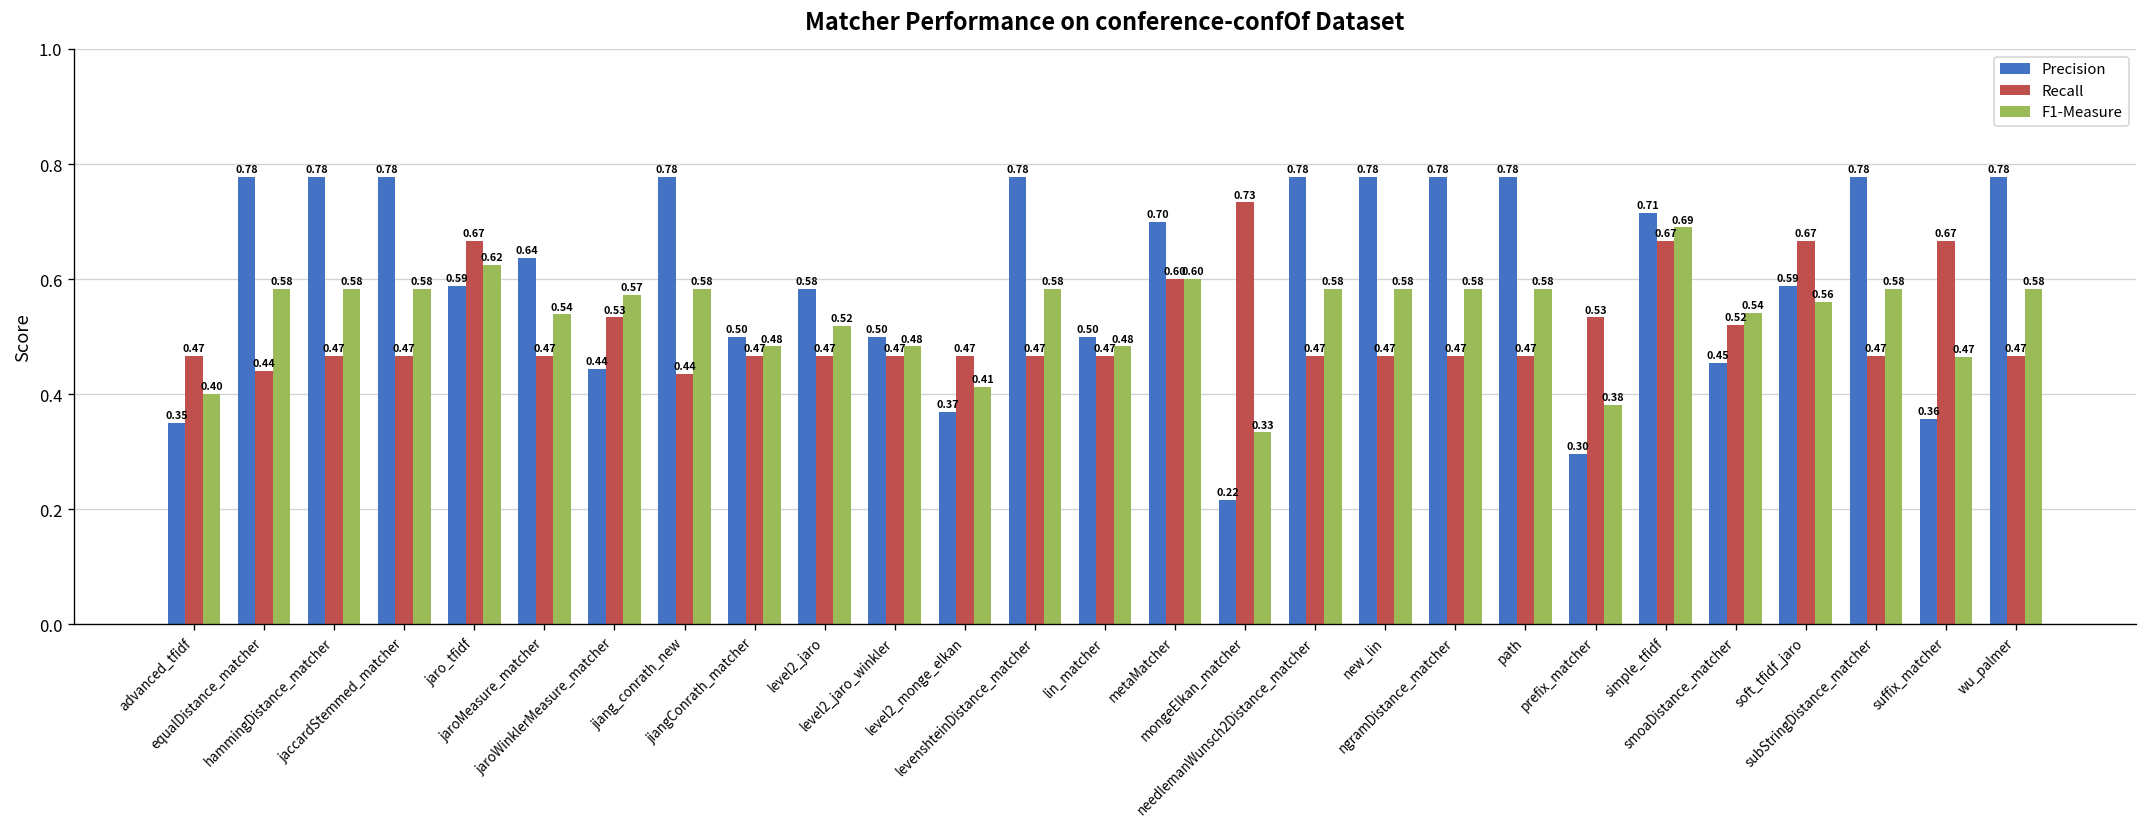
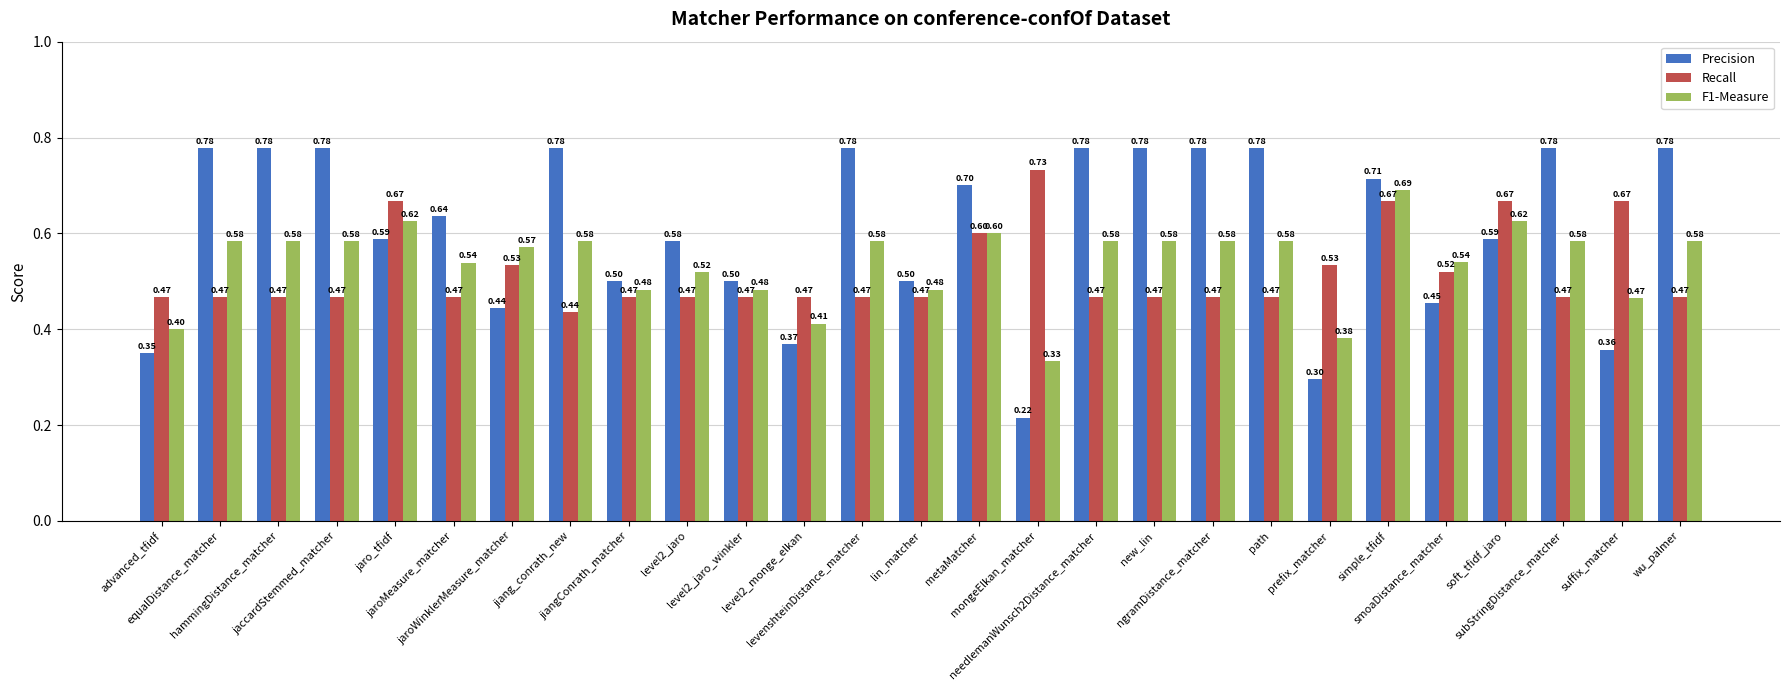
  {
    "Precision": {
      "advanced_tfidf": 0.35,
      "equalDistance_matcher": 0.78,
      "hammingDistance_matcher": 0.78,
      "jaccardStemmed_matcher": 0.78,
      "jaro_tfidf": 0.59,
      "jaroMeasure_matcher": 0.64,
      "jaroWinklerMeasure_matcher": 0.44,
      "jiang_conrath_new": 0.78,
      "jiangConrath_matcher": 0.50,
      "level2_jaro": 0.58,
      "level2_jaro_winkler": 0.50,
      "level2_monge_elkan": 0.37,
      "levenshteinDistance_matcher": 0.78,
      "lin_matcher": 0.50,
      "metaMatcher": 0.70,
      "mongeElkan_matcher": 0.22,
      "needlemanWunsch2Distance_matcher": 0.78,
      "new_lin": 0.78,
      "ngramDistance_matcher": 0.78,
      "path": 0.78,
      "prefix_matcher": 0.30,
      "simple_tfidf": 0.71,
      "smoaDistance_matcher": 0.45,
      "soft_tfidf_jaro": 0.59,
      "subStringDistance_matcher": 0.78,
      "suffix_matcher": 0.36,
      "wu_palmer": 0.78
    },
    "Recall": {
      "advanced_tfidf": 0.47,
-     "equalDistance_matcher": 0.44,
+     "equalDistance_matcher": 0.47,
      "hammingDistance_matcher": 0.47,
      "jaccardStemmed_matcher": 0.47,
      "jaro_tfidf": 0.67,
      "jaroMeasure_matcher": 0.47,
      "jaroWinklerMeasure_matcher": 0.53,
      "jiang_conrath_new": 0.44,
      "jiangConrath_matcher": 0.47,
      "level2_jaro": 0.47,
      "level2_jaro_winkler": 0.47,
      "level2_monge_elkan": 0.47,
      "levenshteinDistance_matcher": 0.47,
      "lin_matcher": 0.47,
      "mongeElkan_matcher": 0.73,
      "needlemanWunsch2Distance_matcher": 0.47,
      "new_lin": 0.47,
      "ngramDistance_matcher": 0.47,
      "path": 0.47,
      "prefix_matcher": 0.53,
      "simple_tfidf": 0.67,
      "smoaDistance_matcher": 0.52,
      "soft_tfidf_jaro": 0.67,
      "subStringDistance_matcher": 0.47,
      "suffix_matcher": 0.67,
      "wu_palmer": 0.47
    },
    "F1-Measure": {
      "advanced_tfidf": 0.40,
      "equalDistance_matcher": 0.58,
      "hammingDistance_matcher": 0.58,
      "jaccardStemmed_matcher": 0.58,
      "jaro_tfidf": 0.62,
      "jaroMeasure_matcher": 0.54,
      "jaroWinklerMeasure_matcher": 0.57,
      "jiang_conrath_new": 0.58,
      "jiangConrath_matcher": 0.48,
      "level2_jaro": 0.52,
      "level2_jaro_winkler": 0.48,
      "level2_monge_elkan": 0.41,
      "levenshteinDistance_matcher": 0.58,
      "lin_matcher": 0.48,
      "mongeElkan_matcher": 0.33,
      "needlemanWunsch2Distance_matcher": 0.58,
      "new_lin": 0.58,
      "ngramDistance_matcher": 0.58,
      "path": 0.58,
      "prefix_matcher": 0.38,
      "simple_tfidf": 0.69,
      "smoaDistance_matcher": 0.54,
-     "soft_tfidf_jaro": 0.56,
+     "soft_tfidf_jaro": 0.62,
      "subStringDistance_matcher": 0.58,
      "suffix_matcher": 0.47,
      "wu_palmer": 0.58
    }
  }
